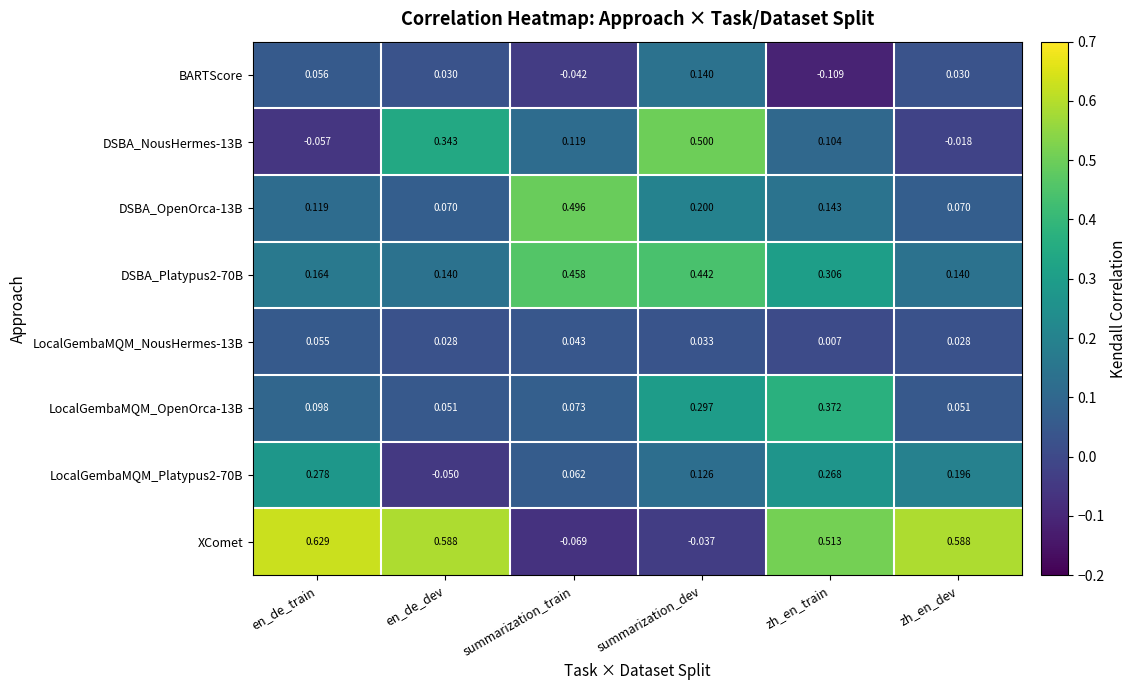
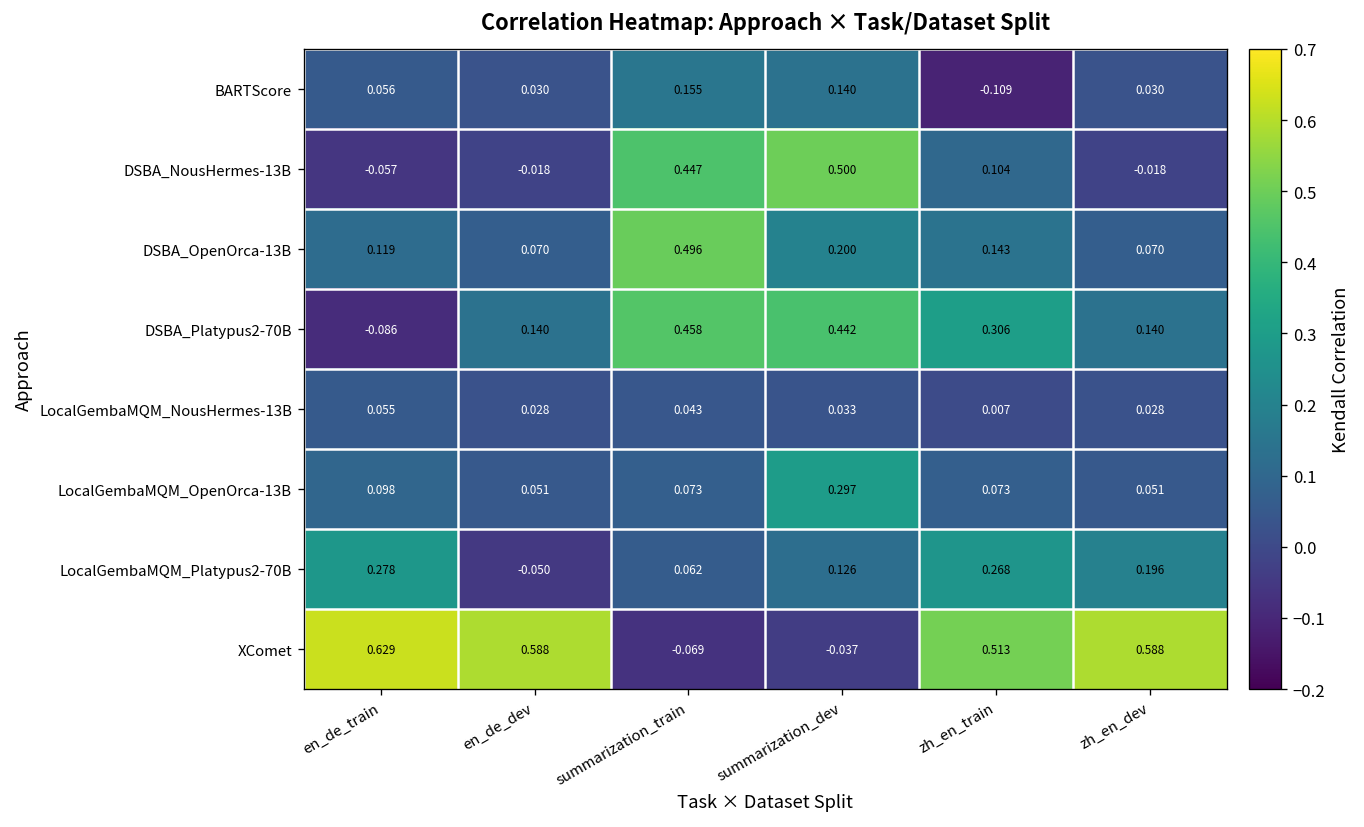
  {
    "BARTScore": {
      "en_de_train": 0.056,
      "en_de_dev": 0.030,
-     "summarization_train": -0.042,
+     "summarization_train": 0.155,
      "summarization_dev": 0.140,
      "zh_en_train": -0.109,
      "zh_en_dev": 0.030
    },
    "DSBA_NousHermes-13B": {
      "en_de_train": -0.057,
-     "en_de_dev": 0.343,
-     "summarization_train": 0.119,
+     "en_de_dev": -0.018,
+     "summarization_train": 0.447,
      "summarization_dev": 0.500,
      "zh_en_train": 0.104,
      "zh_en_dev": -0.018
    },
    "DSBA_OpenOrca-13B": {
      "en_de_train": 0.119,
      "en_de_dev": 0.070,
      "summarization_train": 0.496,
      "summarization_dev": 0.200,
      "zh_en_train": 0.143,
      "zh_en_dev": 0.070
    },
    "DSBA_Platypus2-70B": {
-     "en_de_train": 0.164,
+     "en_de_train": -0.086,
      "en_de_dev": 0.140,
      "summarization_train": 0.458,
      "summarization_dev": 0.442,
      "zh_en_train": 0.306,
      "zh_en_dev": 0.140
    },
    "LocalGembaMQM_NousHermes-13B": {
      "en_de_train": 0.055,
      "en_de_dev": 0.028,
      "summarization_train": 0.043,
      "summarization_dev": 0.033,
      "zh_en_train": 0.007,
      "zh_en_dev": 0.028
    },
    "LocalGembaMQM_OpenOrca-13B": {
      "en_de_train": 0.098,
      "en_de_dev": 0.051,
      "summarization_train": 0.073,
      "summarization_dev": 0.297,
-     "zh_en_train": 0.372,
+     "zh_en_train": 0.073,
      "zh_en_dev": 0.051
    },
    "LocalGembaMQM_Platypus2-70B": {
      "en_de_train": 0.278,
      "en_de_dev": -0.050,
      "summarization_train": 0.062,
      "summarization_dev": 0.126,
      "zh_en_train": 0.268,
      "zh_en_dev": 0.196
    },
    "XComet": {
      "en_de_train": 0.629,
      "en_de_dev": 0.588,
      "summarization_train": -0.069,
      "summarization_dev": -0.037,
      "zh_en_train": 0.513,
      "zh_en_dev": 0.588
    }
  }
